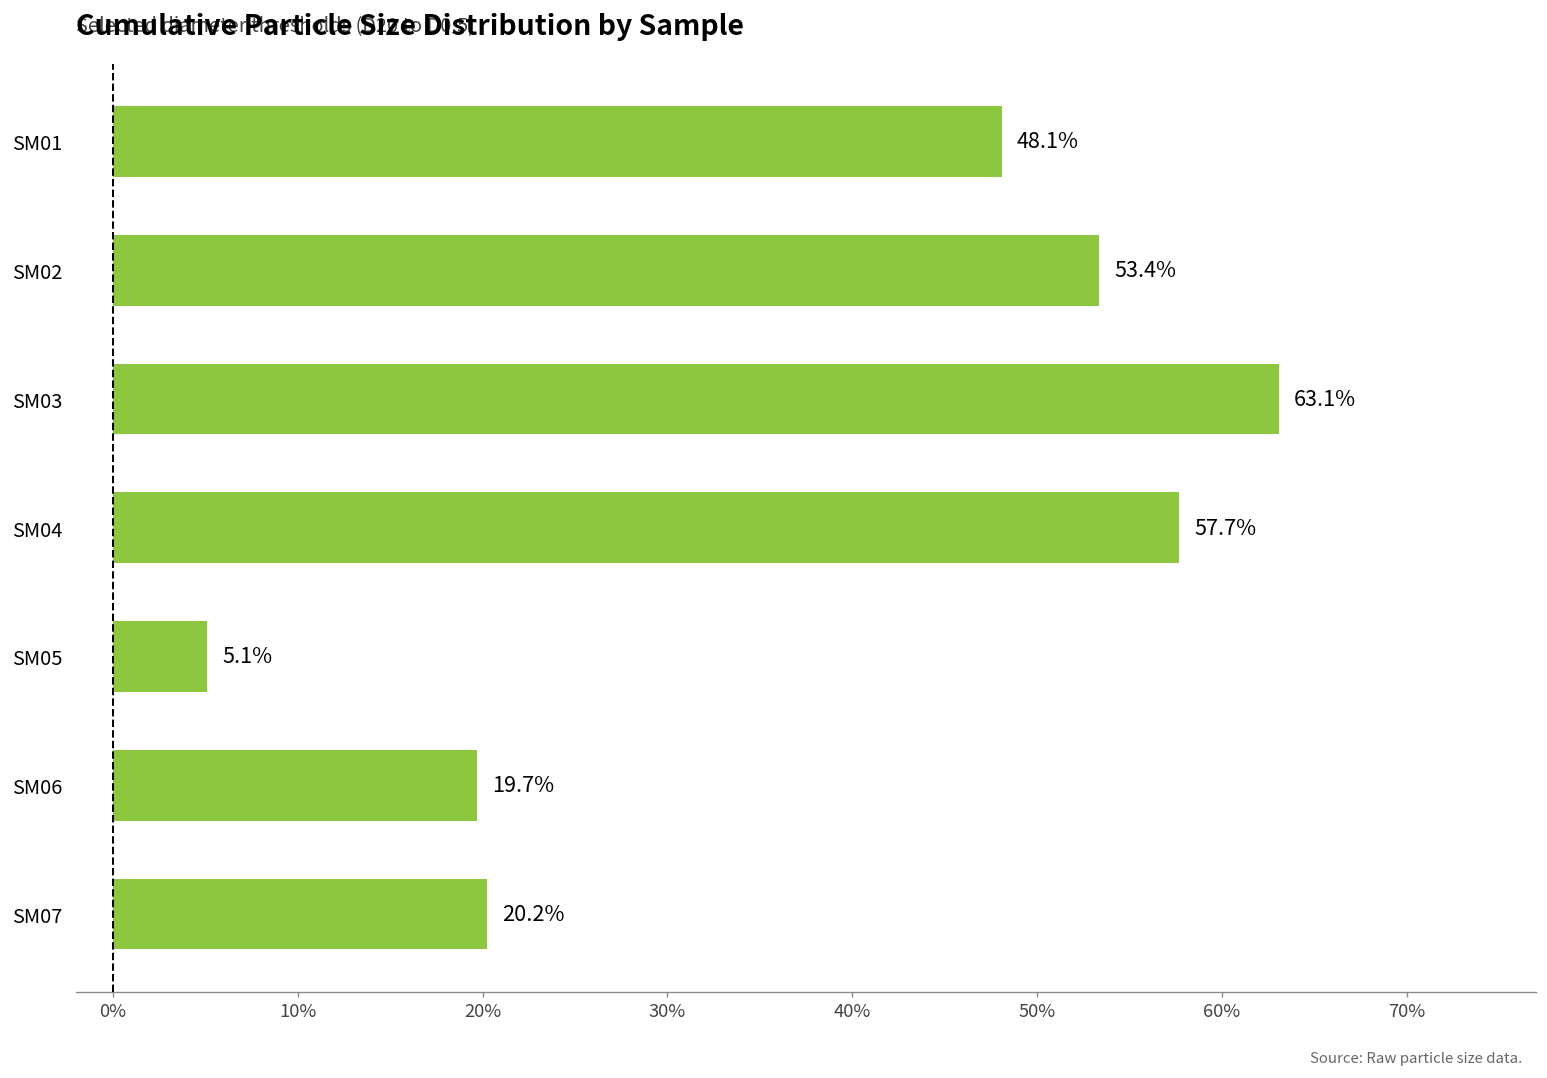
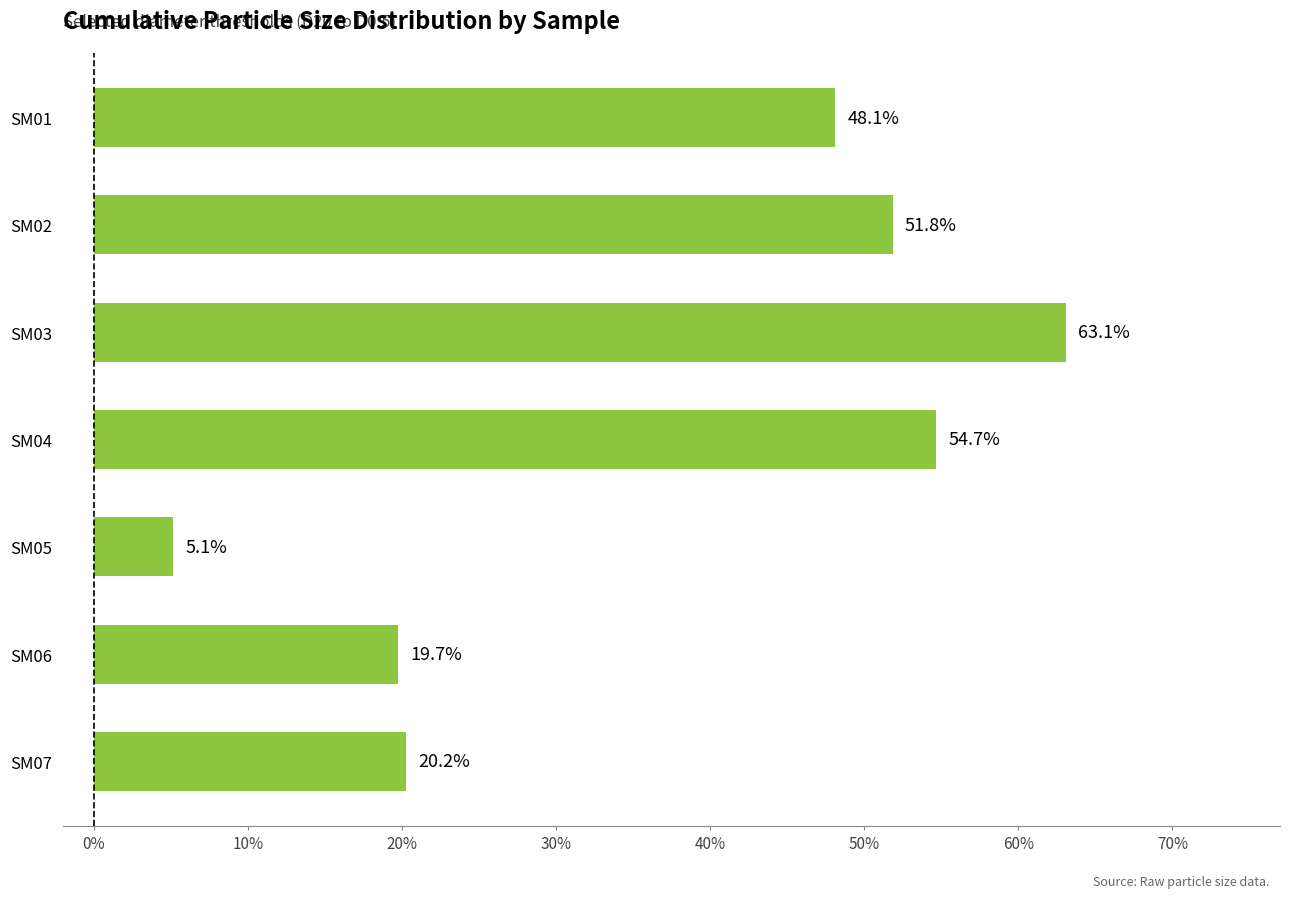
  {
    "SM01": "48.1%",
-   "SM02": "53.4%",
+   "SM02": "51.8%",
    "SM03": "63.1%",
-   "SM04": "57.7%",
+   "SM04": "54.7%",
    "SM05": "5.1%",
    "SM06": "19.7%",
    "SM07": "20.2%"
  }
